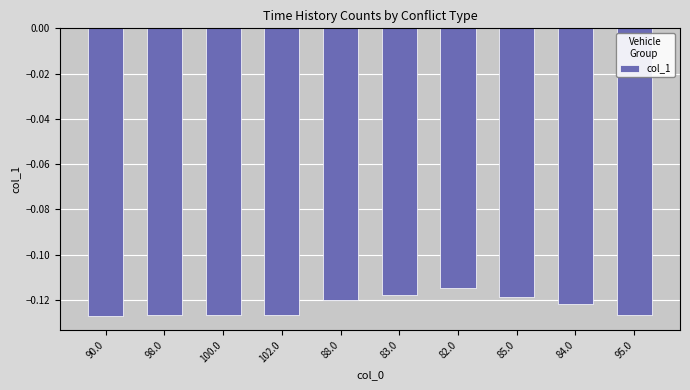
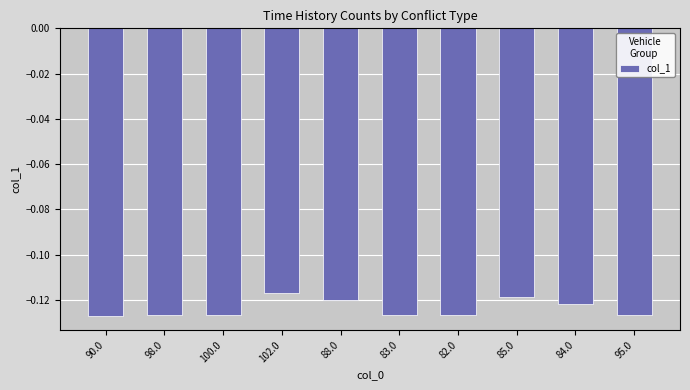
  {
    "90.0": -0.127,
    "98.0": -0.127,
    "100.0": -0.127,
-   "102.0": -0.127,
+   "102.0": -0.117,
    "88.0": -0.120,
-   "83.0": -0.118,
-   "82.0": -0.115,
+   "83.0": -0.127,
+   "82.0": -0.127,
    "85.0": -0.119,
    "84.0": -0.122,
    "95.0": -0.127
  }
